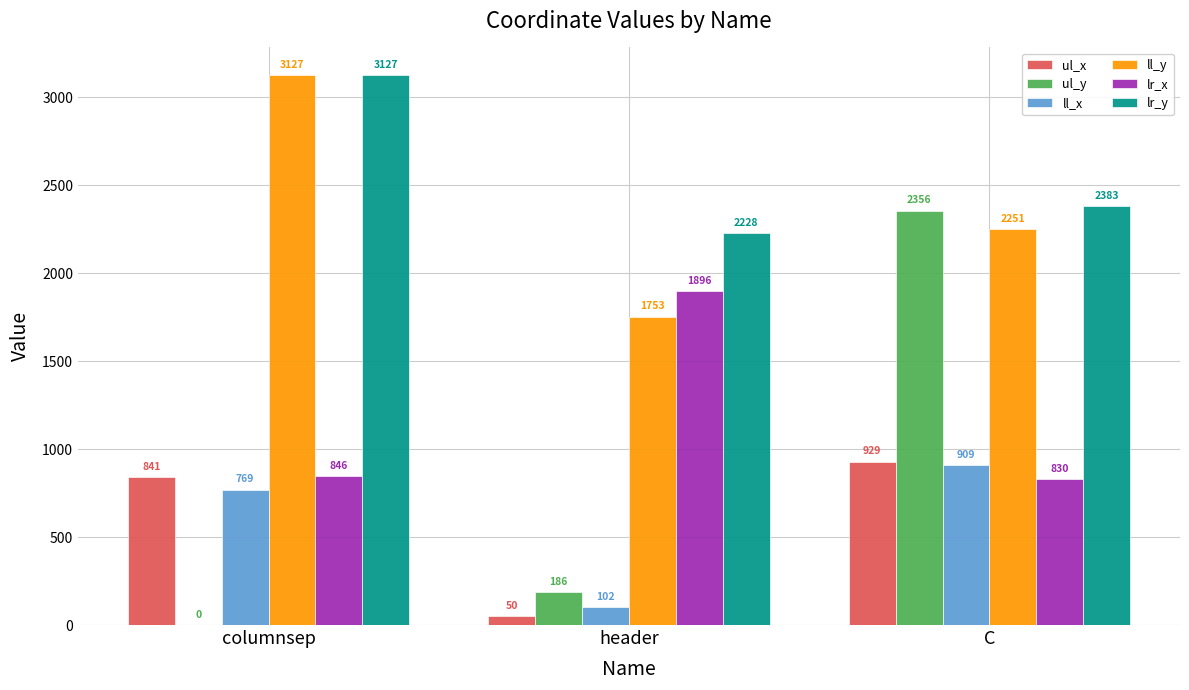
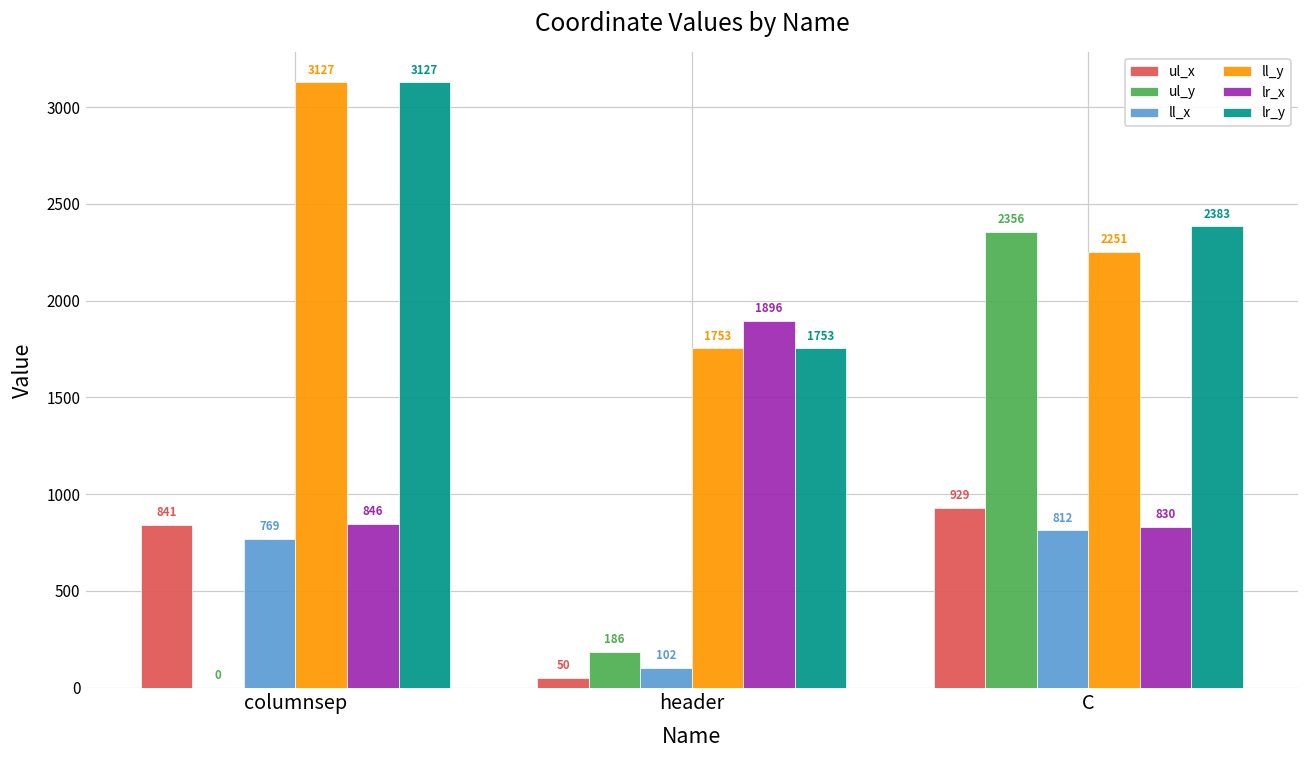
  {
    "ul_x": {
      "columnsep": 841,
      "header": 50,
      "C": 929
    },
    "ul_y": {
      "columnsep": 0,
      "header": 186,
      "C": 2356
    },
    "ll_x": {
      "columnsep": 769,
      "header": 102,
-     "C": 909
+     "C": 812
    },
    "ll_y": {
      "columnsep": 3127,
      "header": 1753,
      "C": 2251
    },
    "lr_x": {
      "columnsep": 846,
      "header": 1896,
      "C": 830
    },
    "lr_y": {
      "columnsep": 3127,
-     "header": 2228,
+     "header": 1753,
      "C": 2383
    }
  }
